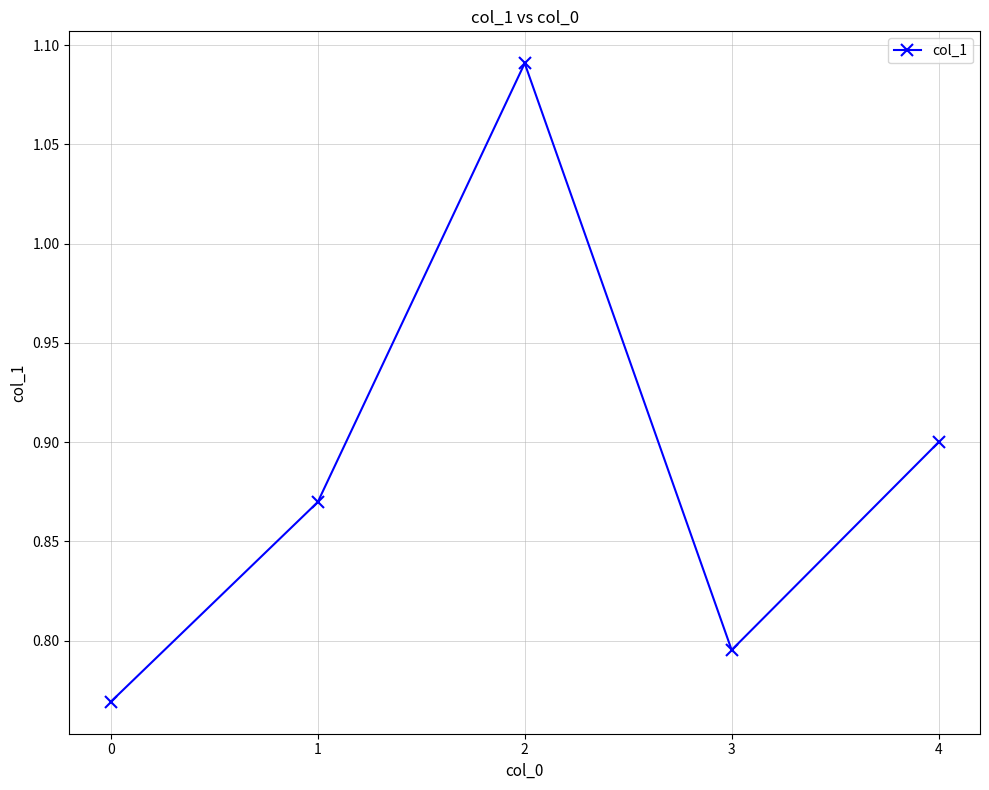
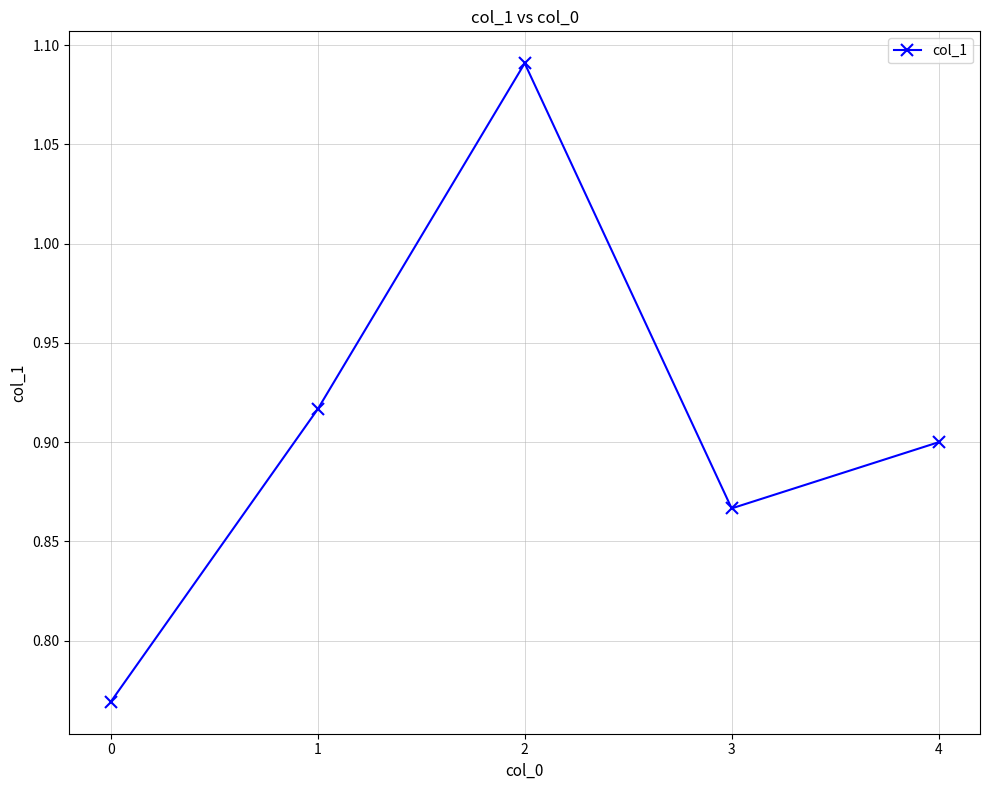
  {
    "0": 0.769,
-   "1": 0.870,
+   "1": 0.917,
    "2": 1.091,
-   "3": 0.795,
+   "3": 0.867,
    "4": 0.900
  }
